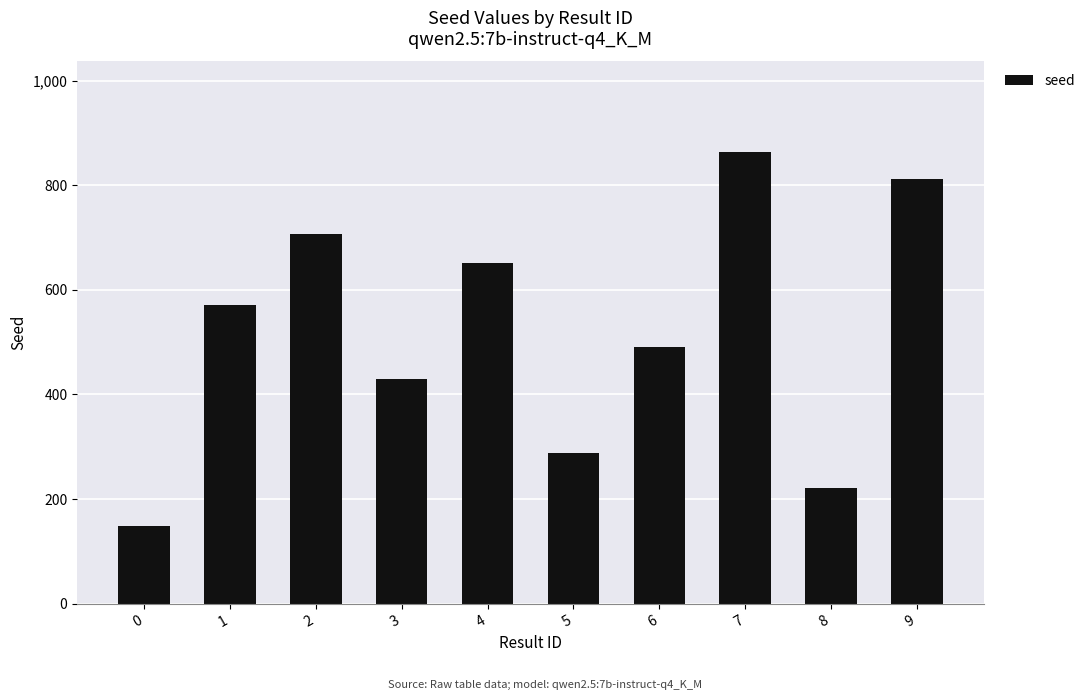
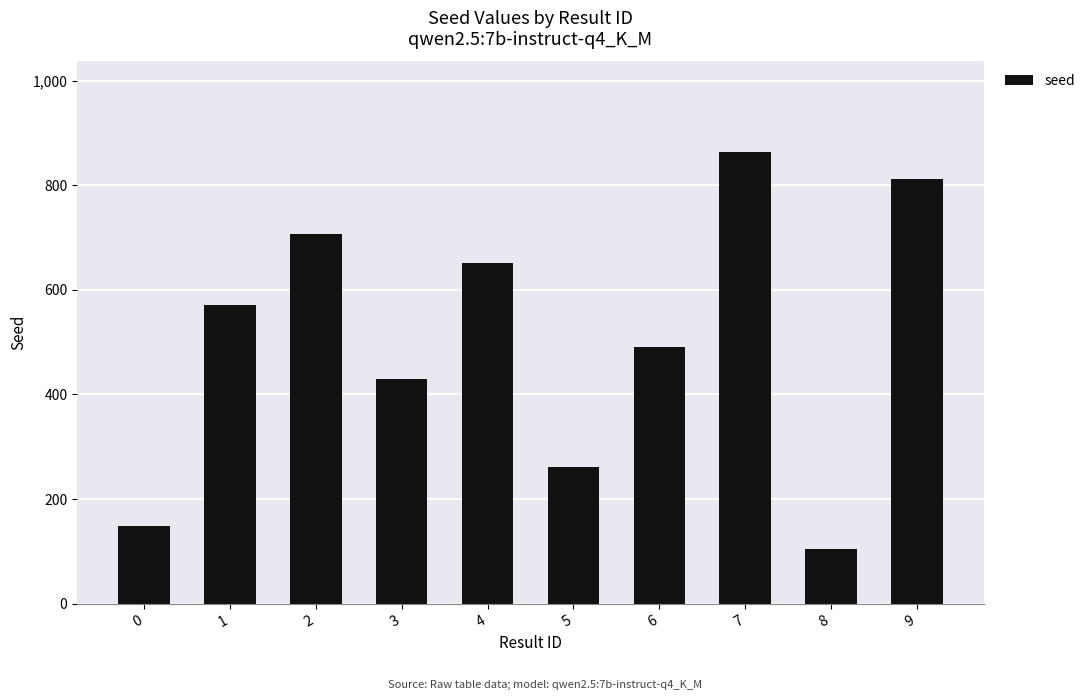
  {
    "0": 150,
    "1": 570,
    "2": 710,
    "3": 430,
    "4": 650,
-   "5": 290,
+   "5": 260,
    "6": 490,
    "7": 860,
-   "8": 220,
+   "8": 100,
    "9": 810
  }
